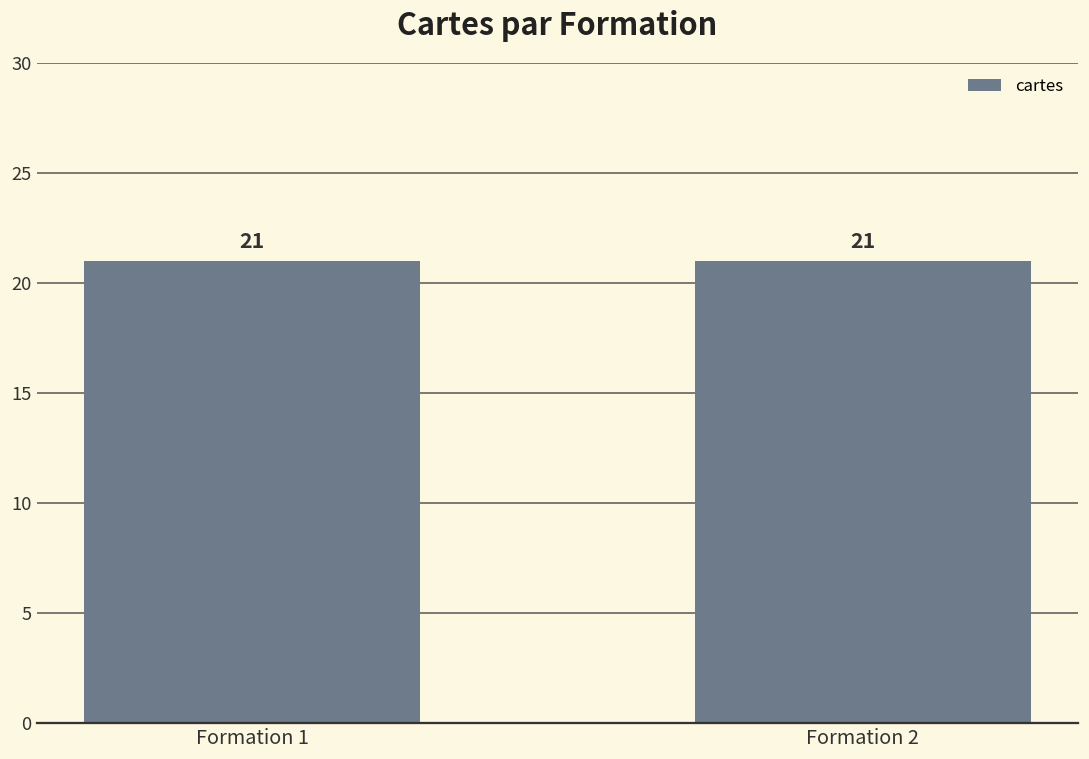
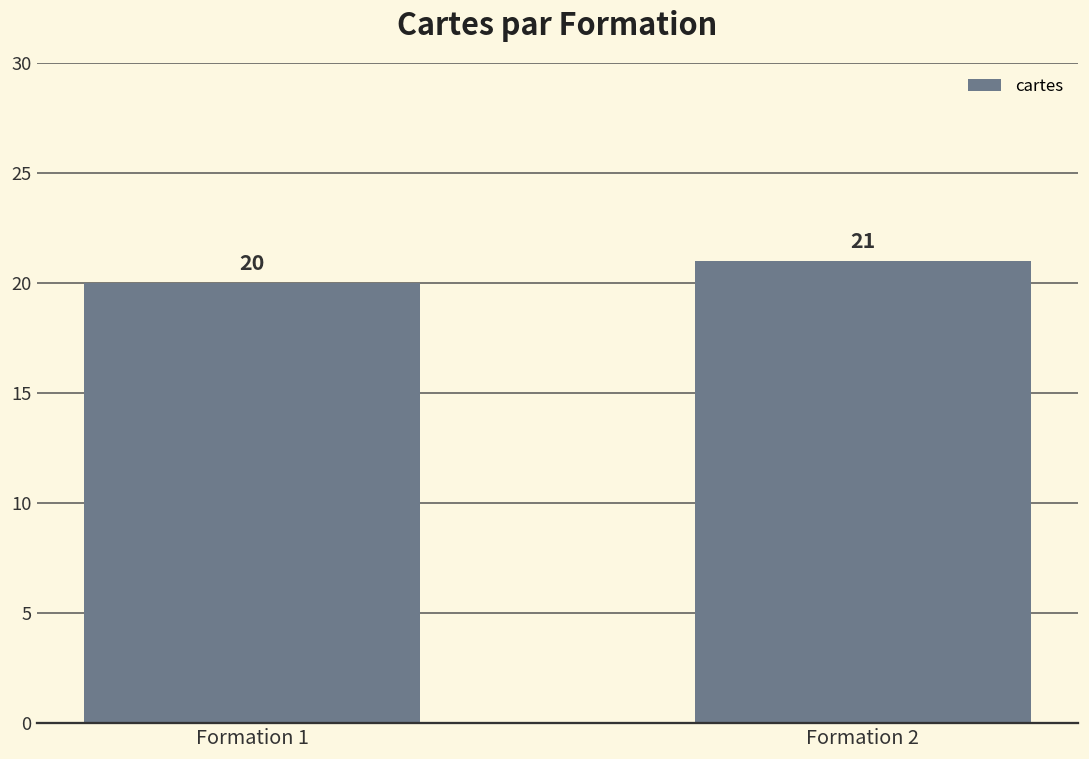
  {
-   "Formation 1": 21,
+   "Formation 1": 20,
    "Formation 2": 21
  }
